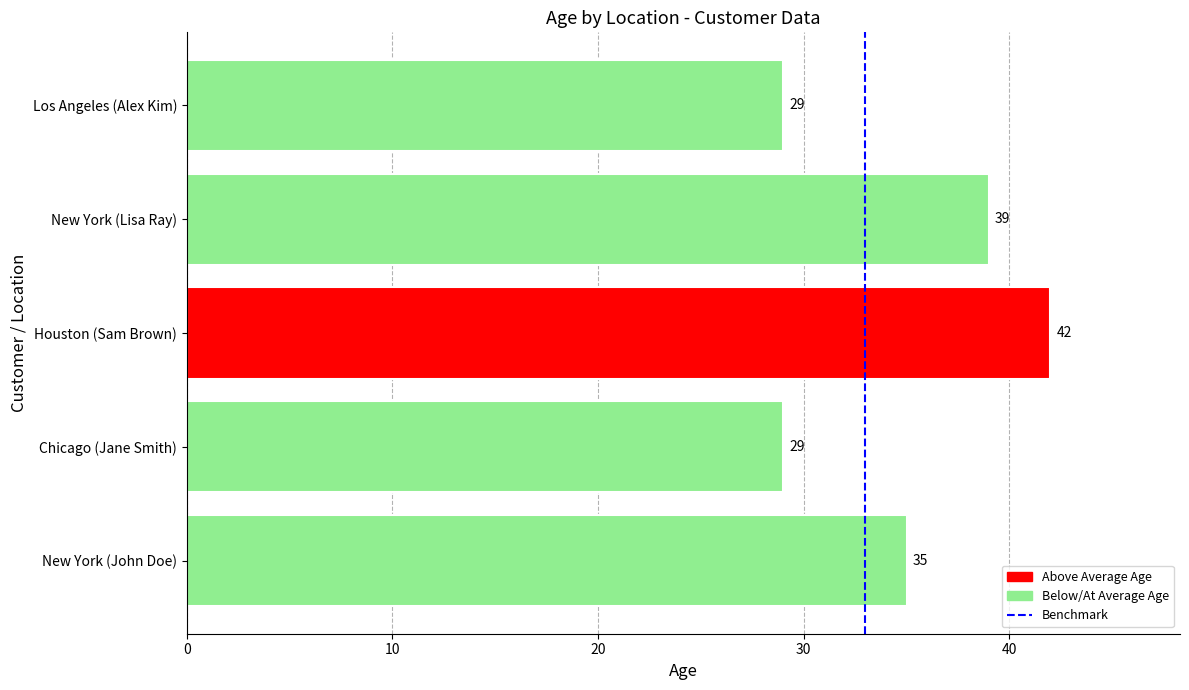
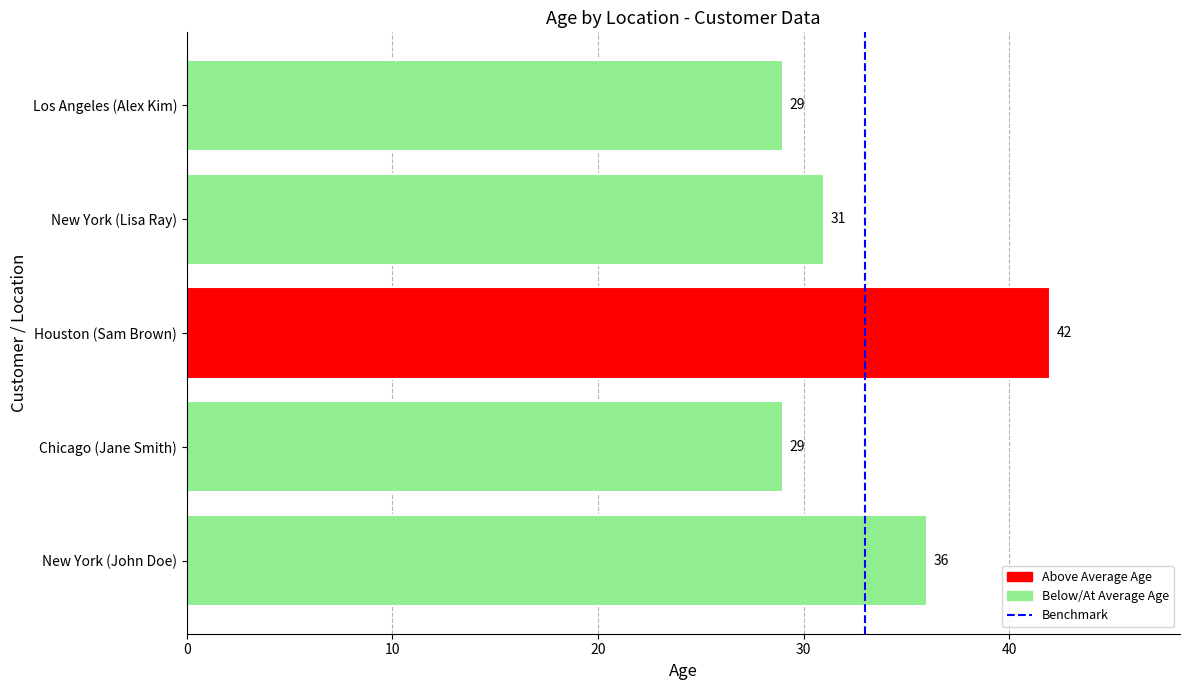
  {
    "Los Angeles (Alex Kim)": 29,
-   "New York (Lisa Ray)": 39,
+   "New York (Lisa Ray)": 31,
    "Houston (Sam Brown)": 42,
    "Chicago (Jane Smith)": 29,
-   "New York (John Doe)": 35
+   "New York (John Doe)": 36
  }
